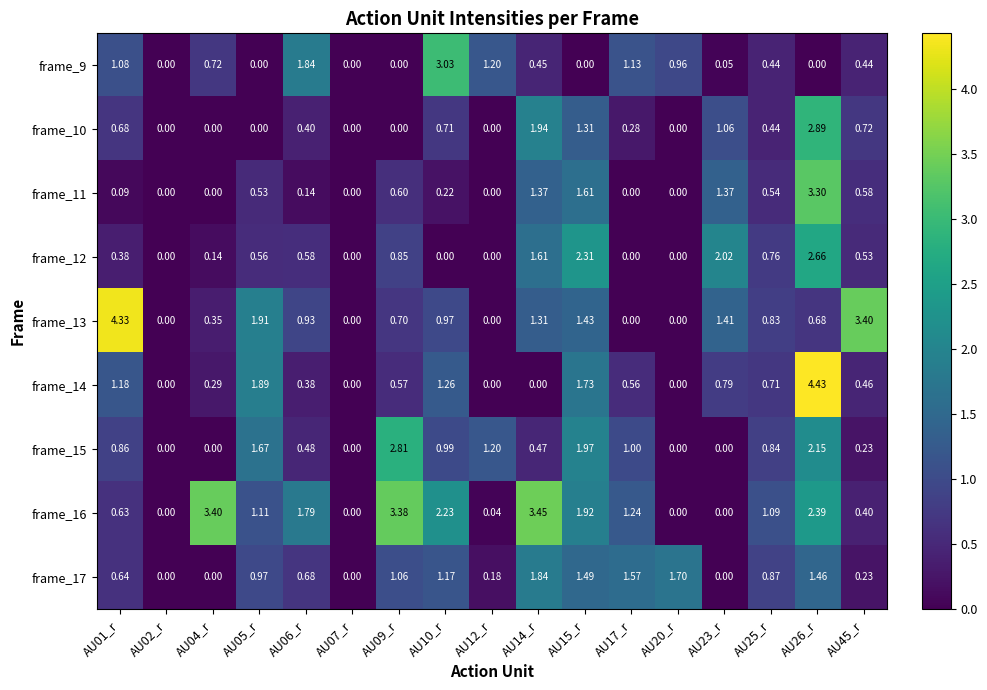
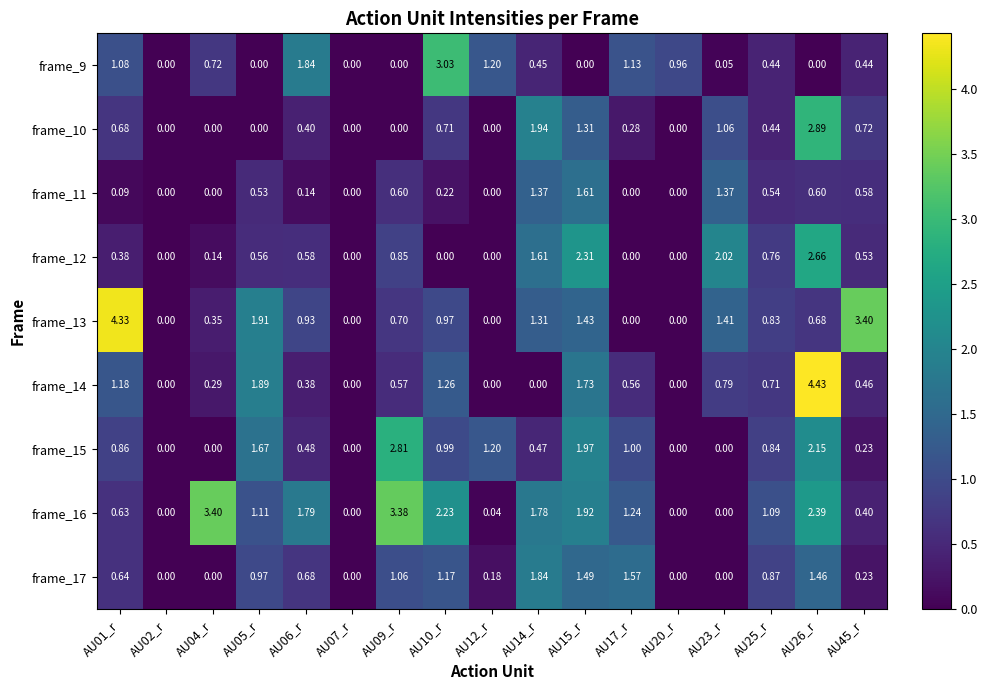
  {
    "frame_9": {
      "AU01_r": 1.08,
      "AU02_r": 0.00,
      "AU04_r": 0.72,
      "AU05_r": 0.00,
      "AU06_r": 1.84,
      "AU07_r": 0.00,
      "AU09_r": 0.00,
      "AU10_r": 3.03,
      "AU12_r": 1.20,
      "AU14_r": 0.45,
      "AU15_r": 0.00,
      "AU17_r": 1.13,
      "AU20_r": 0.96,
      "AU23_r": 0.05,
      "AU25_r": 0.44,
      "AU26_r": 0.00,
      "AU45_r": 0.44
    },
    "frame_10": {
      "AU01_r": 0.68,
      "AU02_r": 0.00,
      "AU04_r": 0.00,
      "AU05_r": 0.00,
      "AU06_r": 0.40,
      "AU07_r": 0.00,
      "AU09_r": 0.00,
      "AU10_r": 0.71,
      "AU12_r": 0.00,
      "AU14_r": 1.94,
      "AU15_r": 1.31,
      "AU17_r": 0.28,
      "AU20_r": 0.00,
      "AU23_r": 1.06,
      "AU25_r": 0.44,
      "AU26_r": 2.89,
      "AU45_r": 0.72
    },
    "frame_11": {
      "AU01_r": 0.09,
      "AU02_r": 0.00,
      "AU04_r": 0.00,
      "AU05_r": 0.53,
      "AU06_r": 0.14,
      "AU07_r": 0.00,
      "AU09_r": 0.60,
      "AU10_r": 0.22,
      "AU12_r": 0.00,
      "AU14_r": 1.37,
      "AU15_r": 1.61,
      "AU17_r": 0.00,
      "AU20_r": 0.00,
      "AU23_r": 1.37,
      "AU25_r": 0.54,
-     "AU26_r": 3.30,
+     "AU26_r": 0.60,
      "AU45_r": 0.58
    },
    "frame_12": {
      "AU01_r": 0.38,
      "AU02_r": 0.00,
      "AU04_r": 0.14,
      "AU05_r": 0.56,
      "AU06_r": 0.58,
      "AU07_r": 0.00,
      "AU09_r": 0.85,
      "AU10_r": 0.00,
      "AU12_r": 0.00,
      "AU14_r": 1.61,
      "AU15_r": 2.31,
      "AU17_r": 0.00,
      "AU20_r": 0.00,
      "AU23_r": 2.02,
      "AU25_r": 0.76,
      "AU26_r": 2.66,
      "AU45_r": 0.53
    },
    "frame_13": {
      "AU01_r": 4.33,
      "AU02_r": 0.00,
      "AU04_r": 0.35,
      "AU05_r": 1.91,
      "AU06_r": 0.93,
      "AU07_r": 0.00,
      "AU09_r": 0.70,
      "AU10_r": 0.97,
      "AU12_r": 0.00,
      "AU14_r": 1.31,
      "AU15_r": 1.43,
      "AU17_r": 0.00,
      "AU20_r": 0.00,
      "AU23_r": 1.41,
      "AU25_r": 0.83,
      "AU26_r": 0.68,
      "AU45_r": 3.40
    },
    "frame_14": {
      "AU01_r": 1.18,
      "AU02_r": 0.00,
      "AU04_r": 0.29,
      "AU05_r": 1.89,
      "AU06_r": 0.38,
      "AU07_r": 0.00,
      "AU09_r": 0.57,
      "AU10_r": 1.26,
      "AU12_r": 0.00,
      "AU14_r": 0.00,
      "AU15_r": 1.73,
      "AU17_r": 0.56,
      "AU20_r": 0.00,
      "AU23_r": 0.79,
      "AU25_r": 0.71,
      "AU26_r": 4.43,
      "AU45_r": 0.46
    },
    "frame_15": {
      "AU01_r": 0.86,
      "AU02_r": 0.00,
      "AU04_r": 0.00,
      "AU05_r": 1.67,
      "AU06_r": 0.48,
      "AU07_r": 0.00,
      "AU09_r": 2.81,
      "AU10_r": 0.99,
      "AU12_r": 1.20,
      "AU14_r": 0.47,
      "AU15_r": 1.97,
      "AU17_r": 1.00,
      "AU20_r": 0.00,
      "AU23_r": 0.00,
      "AU25_r": 0.84,
      "AU26_r": 2.15,
      "AU45_r": 0.23
    },
    "frame_16": {
      "AU01_r": 0.63,
      "AU02_r": 0.00,
      "AU04_r": 3.40,
      "AU05_r": 1.11,
      "AU06_r": 1.79,
      "AU07_r": 0.00,
      "AU09_r": 3.38,
      "AU10_r": 2.23,
      "AU12_r": 0.04,
-     "AU14_r": 3.45,
+     "AU14_r": 1.78,
      "AU15_r": 1.92,
      "AU17_r": 1.24,
      "AU20_r": 0.00,
      "AU23_r": 0.00,
      "AU25_r": 1.09,
      "AU26_r": 2.39,
      "AU45_r": 0.40
    },
    "frame_17": {
      "AU01_r": 0.64,
      "AU02_r": 0.00,
      "AU04_r": 0.00,
      "AU05_r": 0.97,
      "AU06_r": 0.68,
      "AU07_r": 0.00,
      "AU09_r": 1.06,
      "AU10_r": 1.17,
      "AU12_r": 0.18,
      "AU14_r": 1.84,
      "AU15_r": 1.49,
      "AU17_r": 1.57,
-     "AU20_r": 1.70,
+     "AU20_r": 0.00,
      "AU23_r": 0.00,
      "AU25_r": 0.87,
      "AU26_r": 1.46,
      "AU45_r": 0.23
    }
  }
